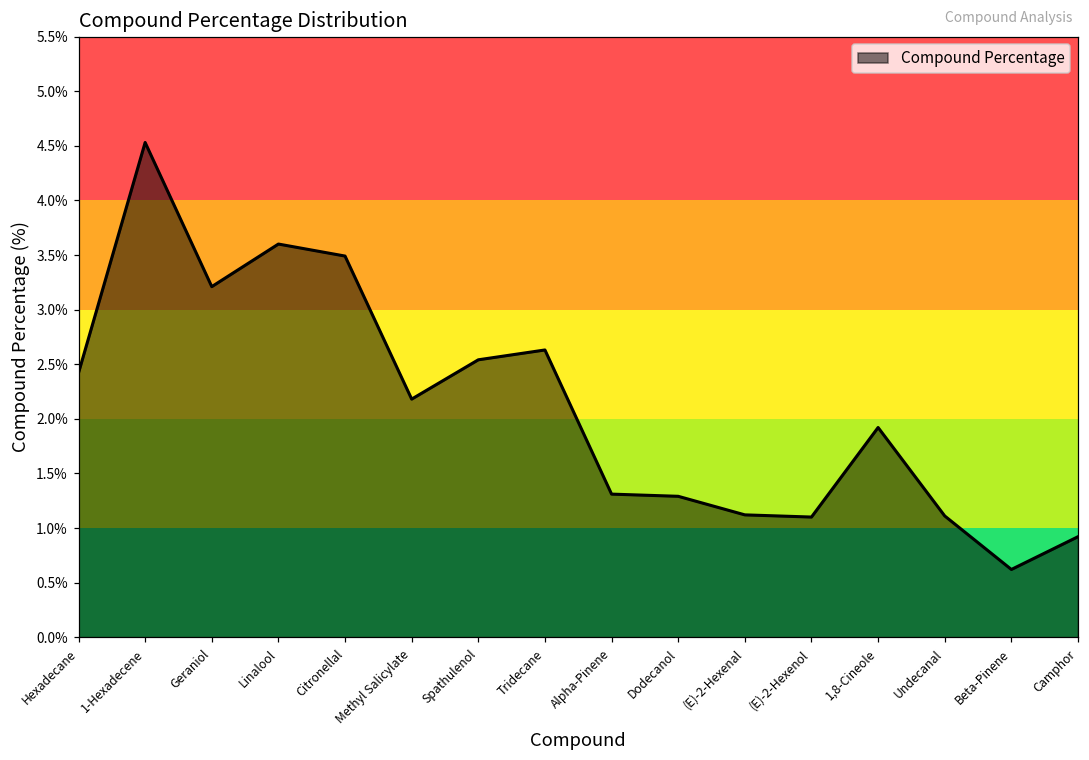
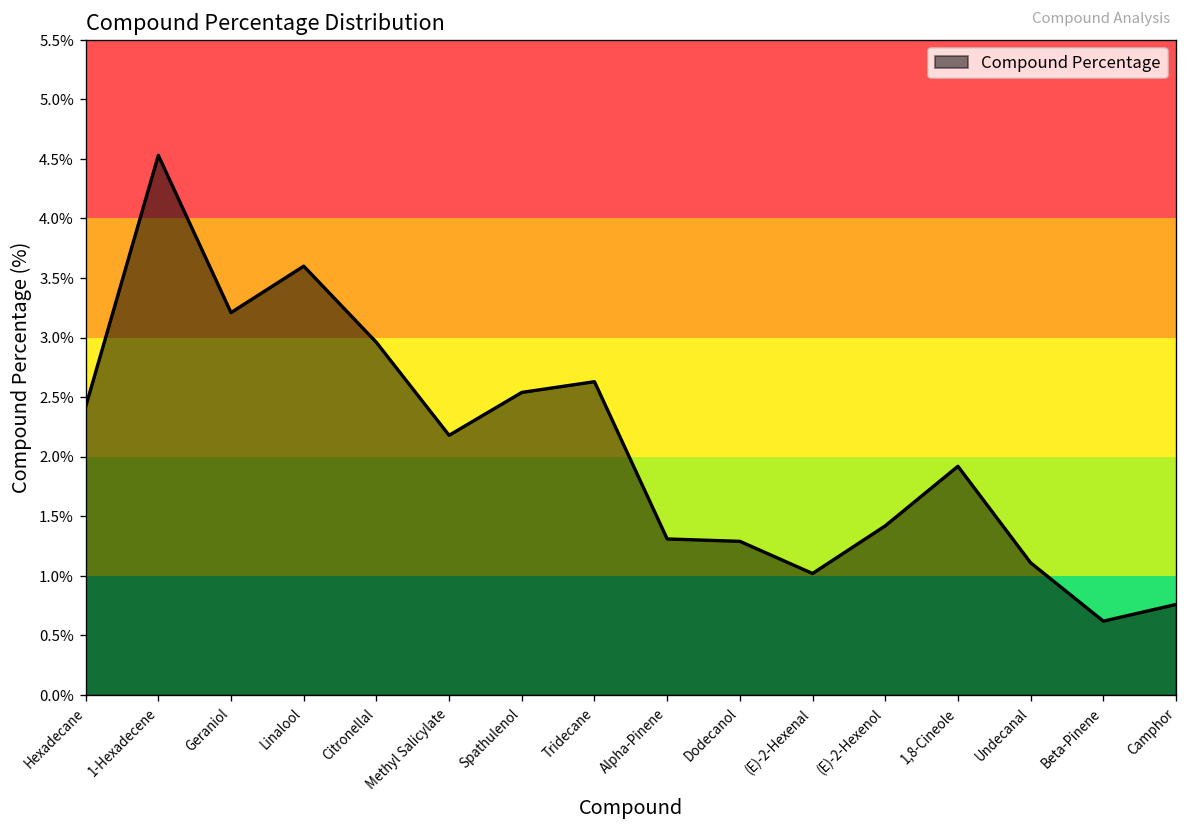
  {
    "Hexadecane": "2.4%",
    "1-Hexadecene": "4.5%",
    "Geraniol": "3.2%",
    "Linalool": "3.6%",
-   "Citronellal": "3.5%",
+   "Citronellal": "3.0%",
    "Methyl Salicylate": "2.2%",
    "Spathulenol": "2.5%",
    "Tridecane": "2.6%",
    "Alpha-Pinene": "1.3%",
    "Dodecanol": "1.3%",
-   "(E)-2-Hexenal": "1.1%",
-   "(E)-2-Hexenol": "1.1%",
+   "(E)-2-Hexenal": "1.0%",
+   "(E)-2-Hexenol": "1.4%",
    "1,8-Cineole": "1.9%",
    "Undecanal": "1.1%",
    "Beta-Pinene": "0.6%",
-   "Camphor": "0.9%"
+   "Camphor": "0.8%"
  }
